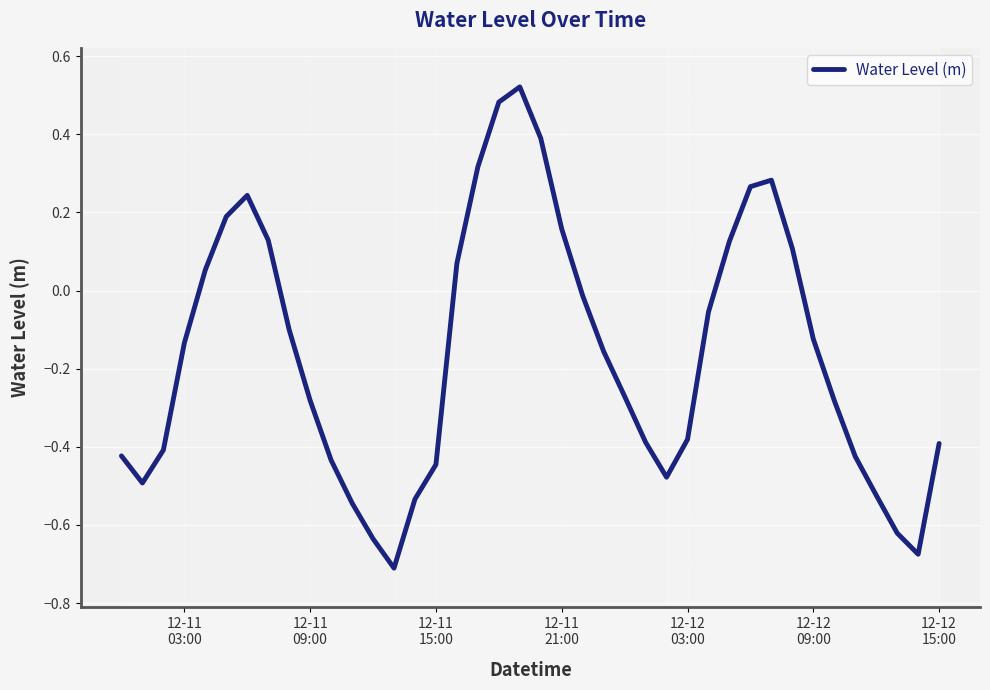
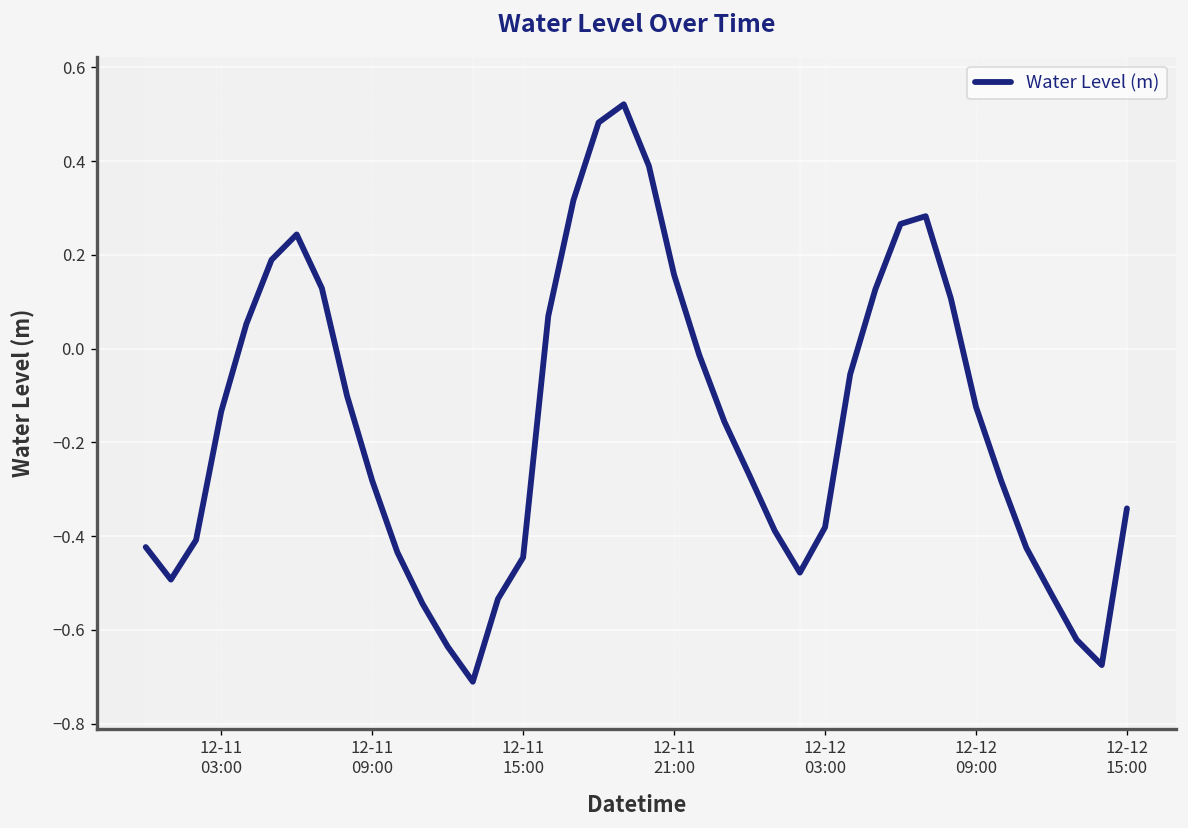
  {
    "12-11 03:00": -0.13,
    "12-11 09:00": -0.28,
    "12-11 15:00": -0.45,
    "12-11 21:00": 0.16,
    "12-12 03:00": -0.38,
    "12-12 09:00": -0.12,
-   "12-12 15:00": -0.39
+   "12-12 15:00": -0.34
  }
